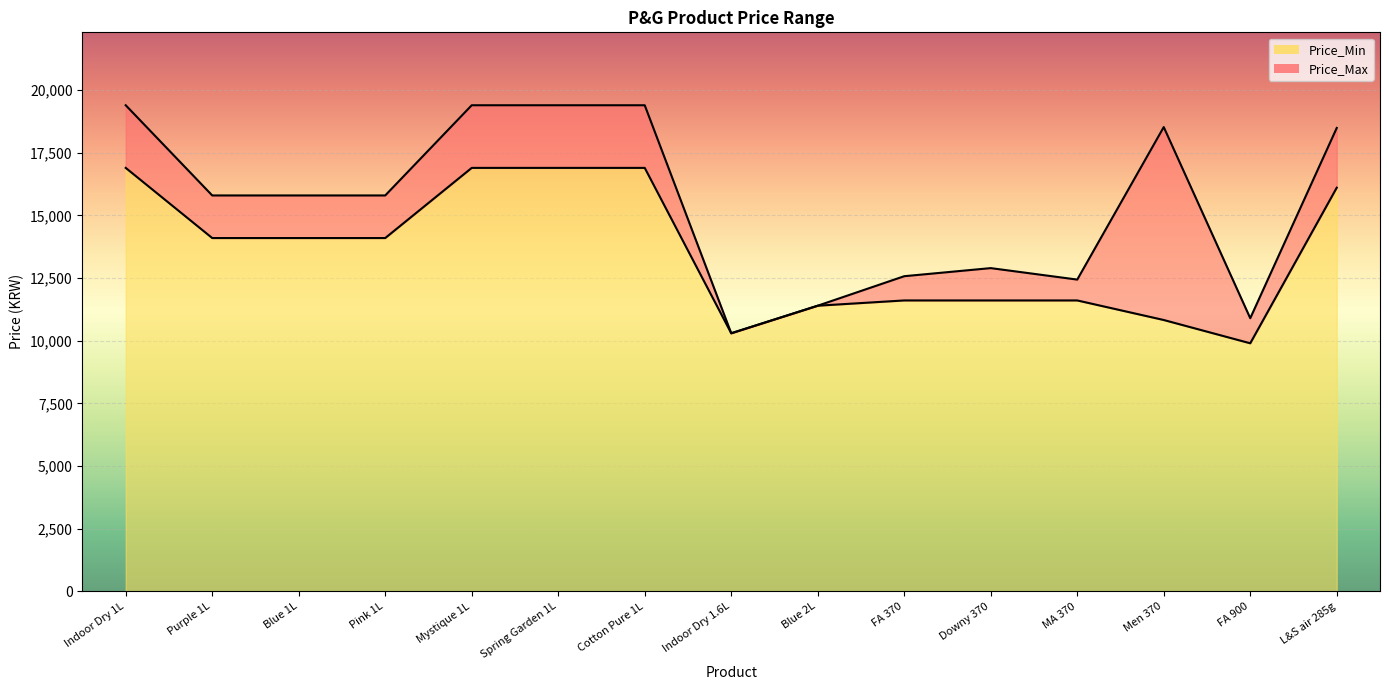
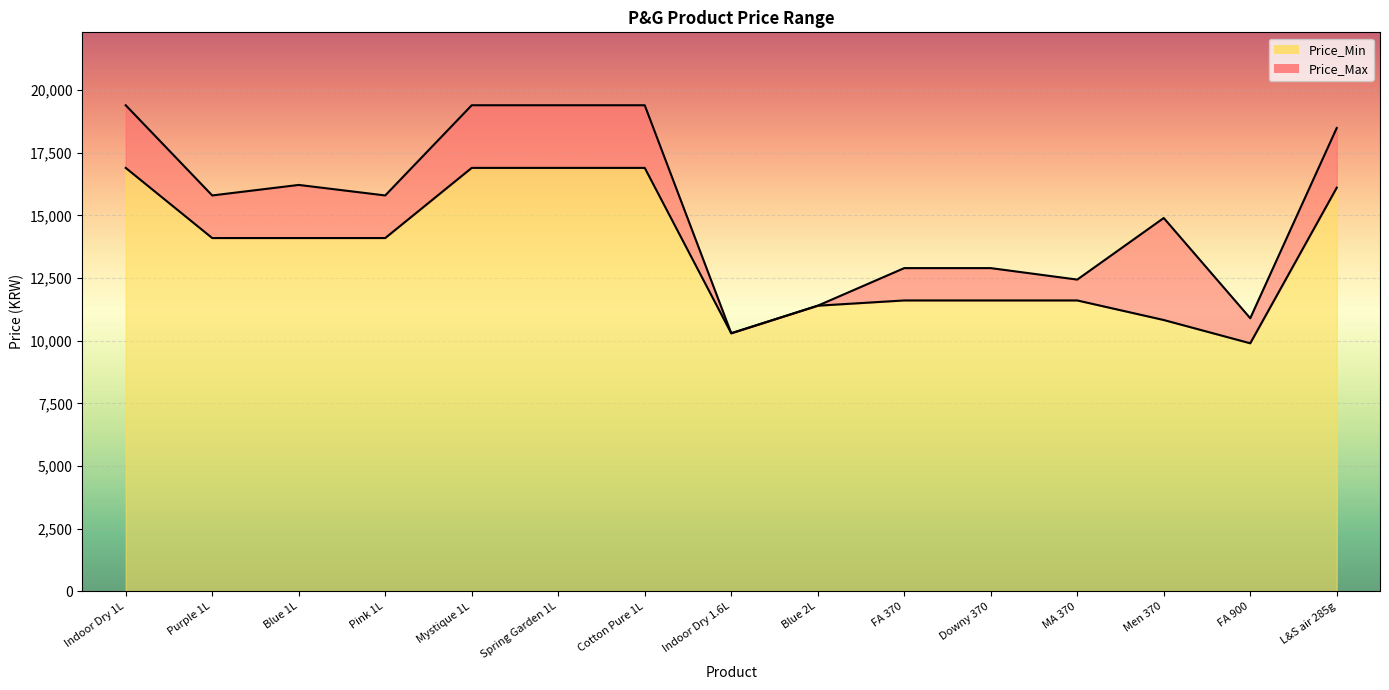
  {
    "Price_Min": {
      "Indoor Dry 1L": "16,900",
      "Purple 1L": "14,100",
      "Blue 1L": "14,100",
      "Pink 1L": "14,100",
      "Mystique 1L": "16,900",
      "Spring Garden 1L": "16,900",
      "Cotton Pure 1L": "16,900",
      "FA 370": "11,600",
      "Downy 370": "11,600",
      "MA 370": "11,600",
      "Men 370": "10,800",
      "FA 900": "9,900",
      "L&S air 285g": "16,100"
    },
    "Price_Max": {
      "Indoor Dry 1L": "19,400",
      "Purple 1L": "15,800",
-     "Blue 1L": "15,800",
+     "Blue 1L": "16,200",
      "Pink 1L": "15,800",
      "Mystique 1L": "19,400",
      "Spring Garden 1L": "19,400",
      "Cotton Pure 1L": "19,400",
-     "FA 370": "12,600",
+     "FA 370": "12,900",
      "Downy 370": "12,900",
      "MA 370": "12,400",
-     "Men 370": "18,500",
+     "Men 370": "14,900",
      "FA 900": "10,900",
      "L&S air 285g": "18,500"
    }
  }
